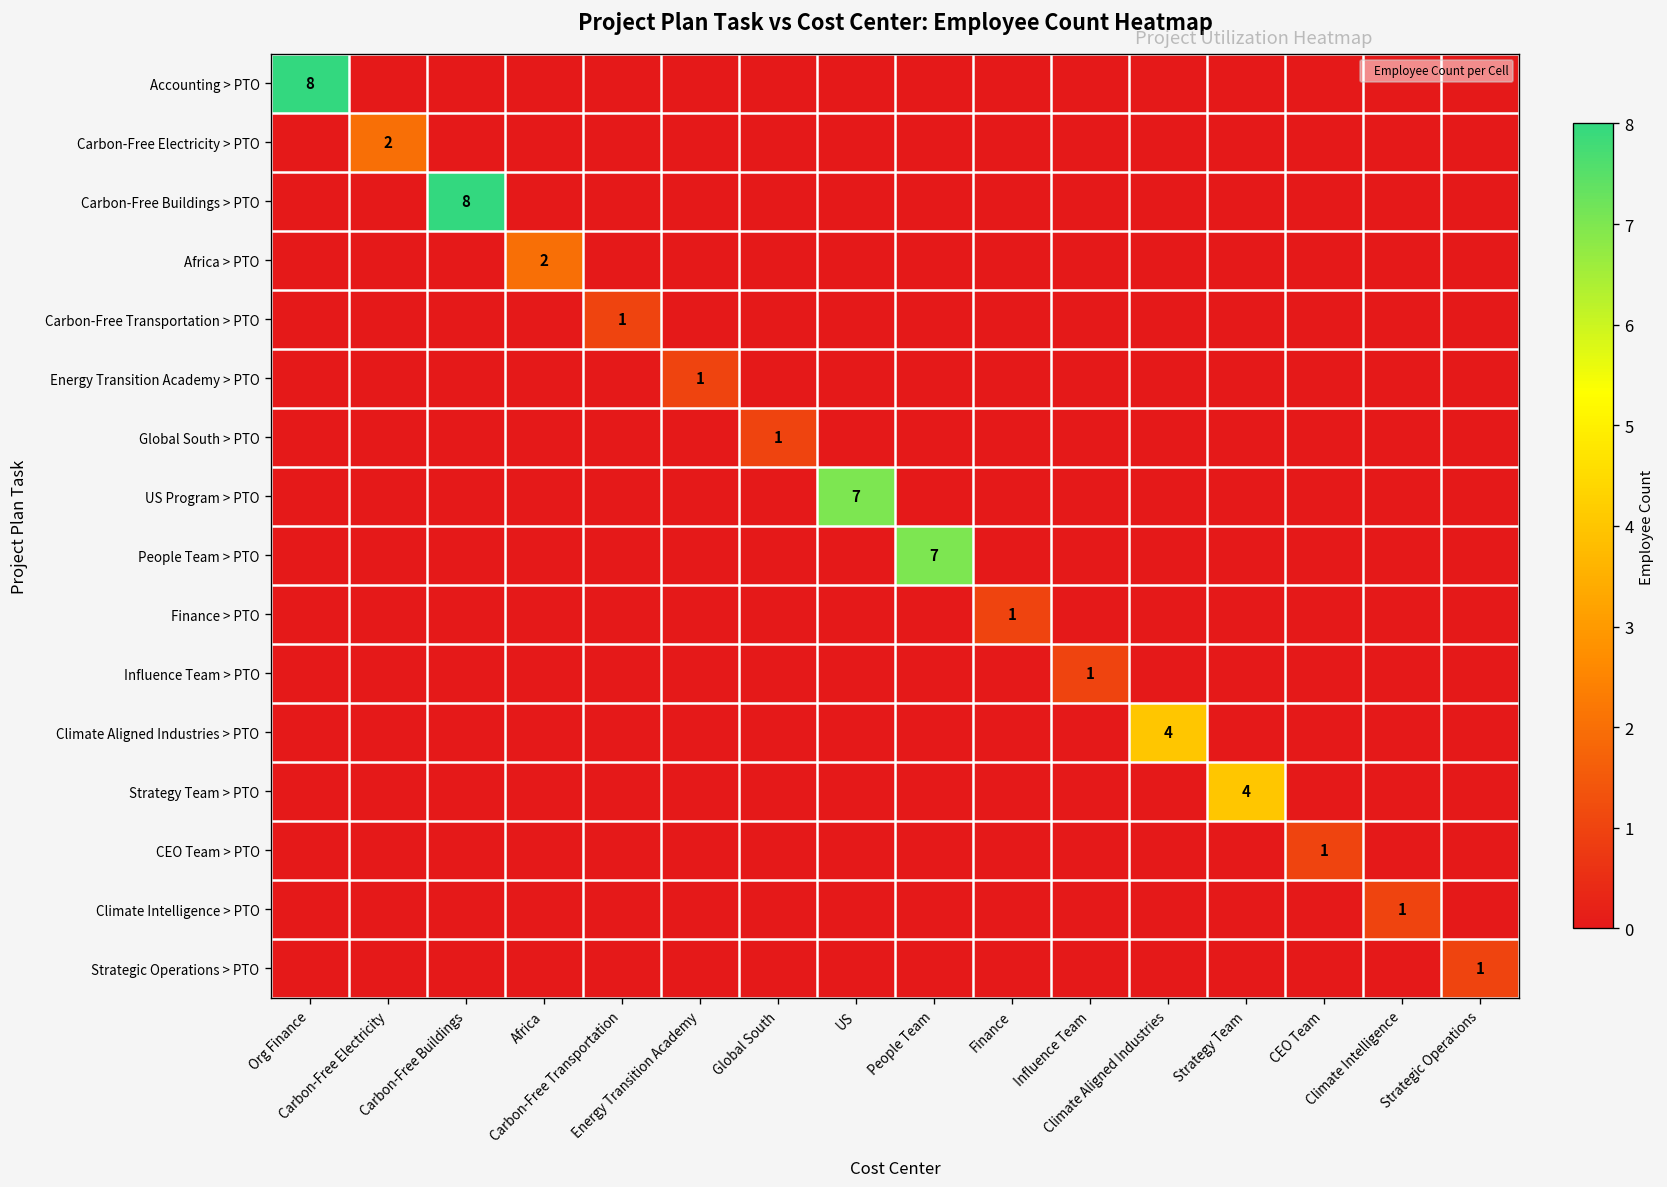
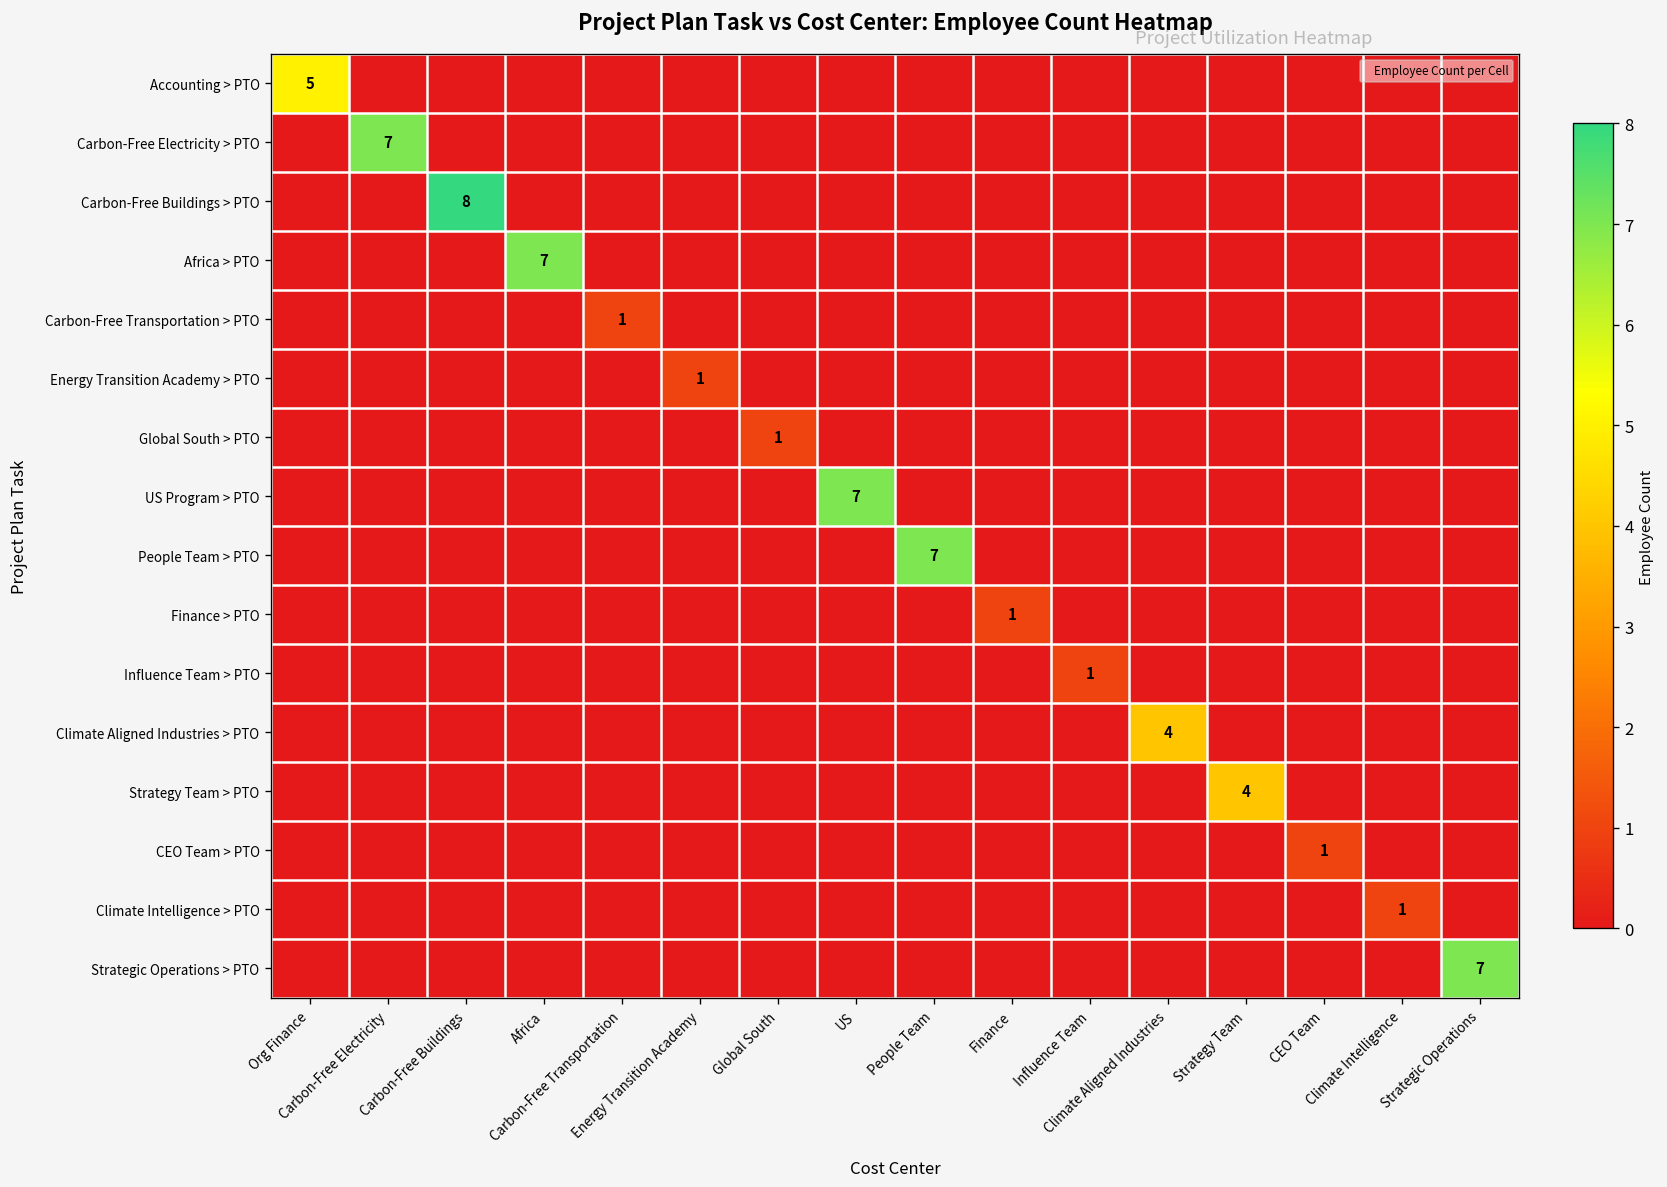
  {
    "Accounting > PTO": {
-     "Org Finance": 8
+     "Org Finance": 5
    },
    "Carbon-Free Electricity > PTO": {
-     "Carbon-Free Electricity": 2
+     "Carbon-Free Electricity": 7
    },
    "Carbon-Free Buildings > PTO": {
      "Carbon-Free Buildings": 8
    },
    "Africa > PTO": {
-     "Africa": 2
+     "Africa": 7
    },
    "Carbon-Free Transportation > PTO": {
      "Carbon-Free Transportation": 1
    },
    "Energy Transition Academy > PTO": {
      "Energy Transition Academy": 1
    },
    "Global South > PTO": {
      "Global South": 1
    },
    "US Program > PTO": {
      "US": 7
    },
    "People Team > PTO": {
      "People Team": 7
    },
    "Finance > PTO": {
      "Finance": 1
    },
    "Influence Team > PTO": {
      "Influence Team": 1
    },
    "Climate Aligned Industries > PTO": {
      "Climate Aligned Industries": 4
    },
    "Strategy Team > PTO": {
      "Strategy Team": 4
    },
    "CEO Team > PTO": {
      "CEO Team": 1
    },
    "Climate Intelligence > PTO": {
      "Climate Intelligence": 1
    },
    "Strategic Operations > PTO": {
-     "Strategic Operations": 1
+     "Strategic Operations": 7
    }
  }
